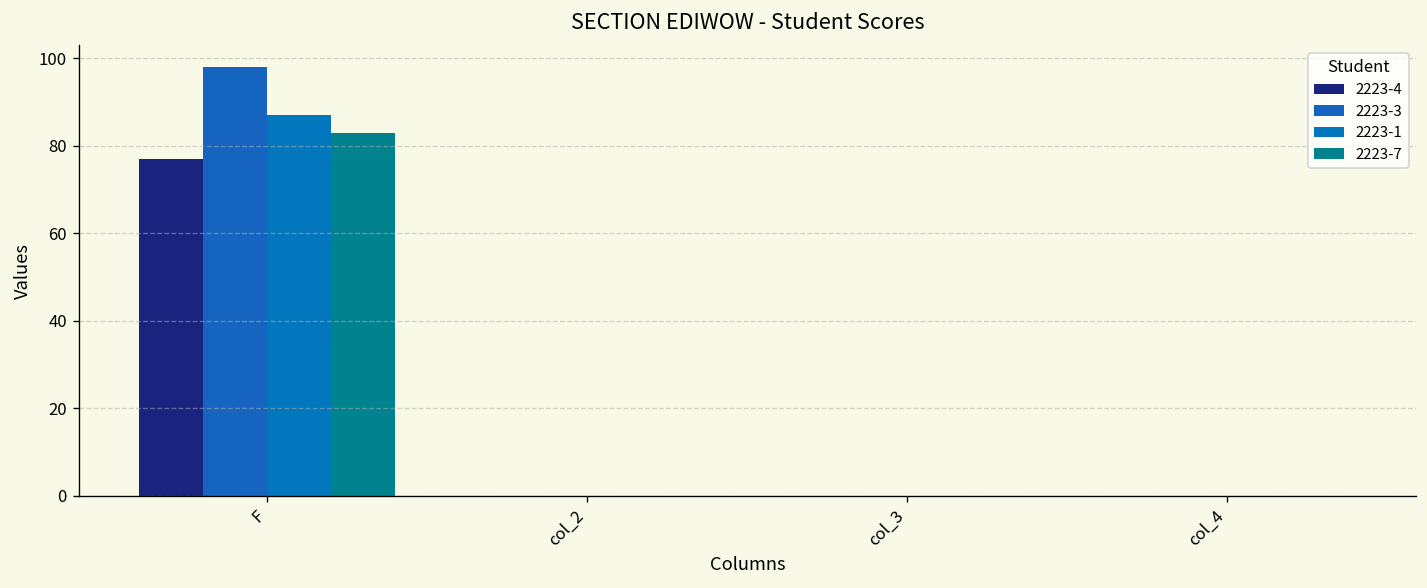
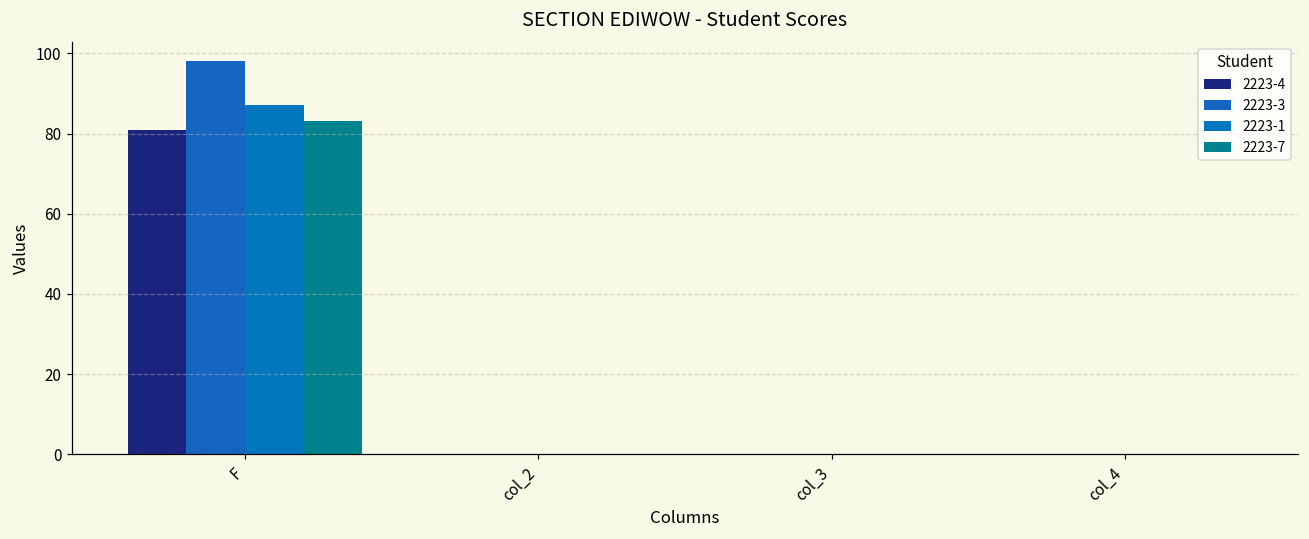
  {
    "2223-4": {
-     "F": 77,
+     "F": 81,
      "col_2": 0,
      "col_3": 0,
      "col_4": 0
    }
  }
